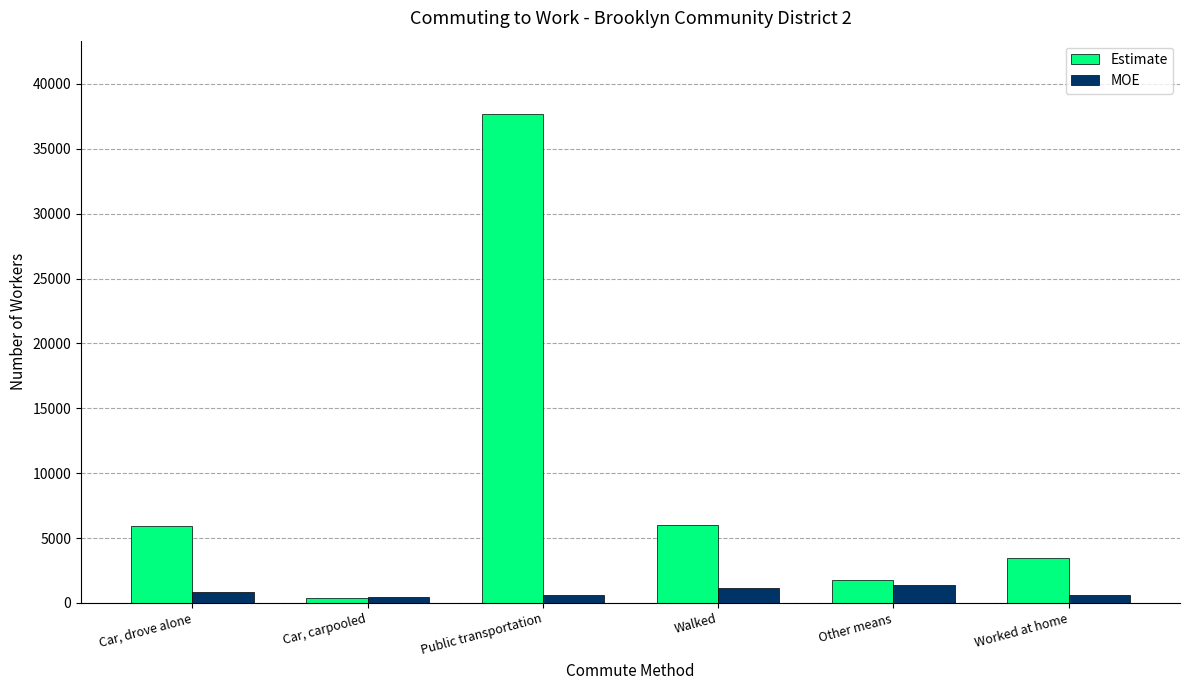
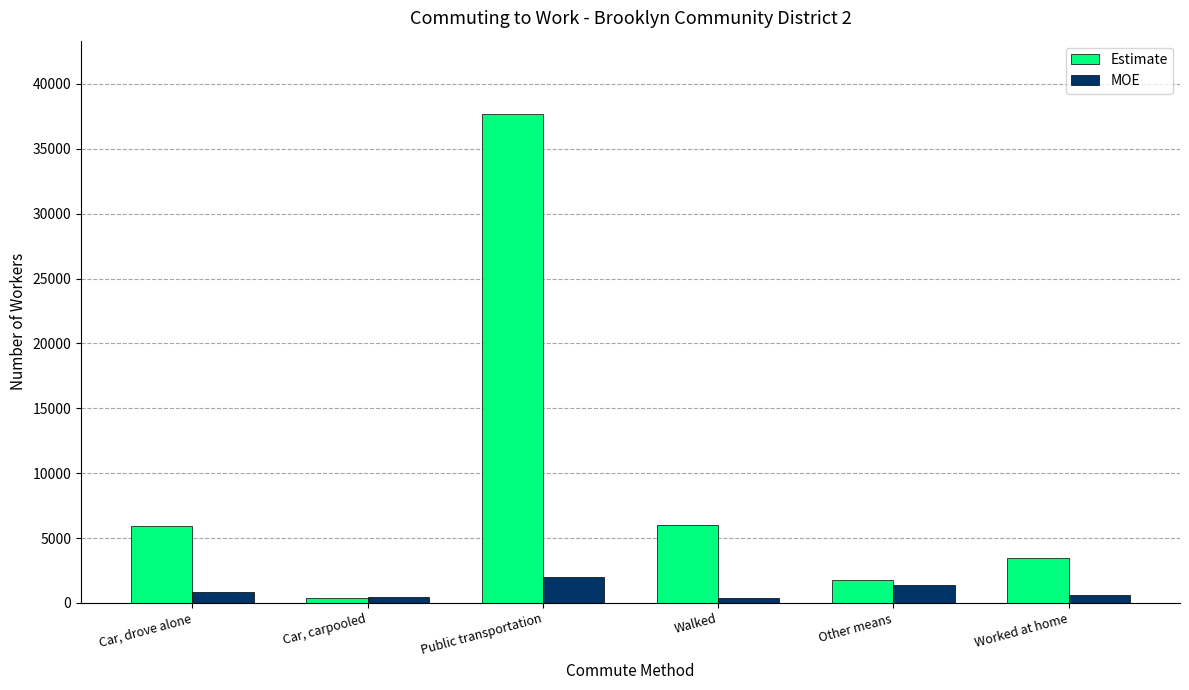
  {
    "Estimate": {
      "Car, drove alone": 5900,
      "Car, carpooled": 400,
      "Public transportation": 37700,
      "Walked": 6000,
      "Other means": 1800,
      "Worked at home": 3500
    },
    "MOE": {
      "Car, drove alone": 900,
      "Car, carpooled": 400,
-     "Public transportation": 600,
-     "Walked": 1200,
+     "Public transportation": 2000,
+     "Walked": 400,
      "Other means": 1400,
      "Worked at home": 600
    }
  }
